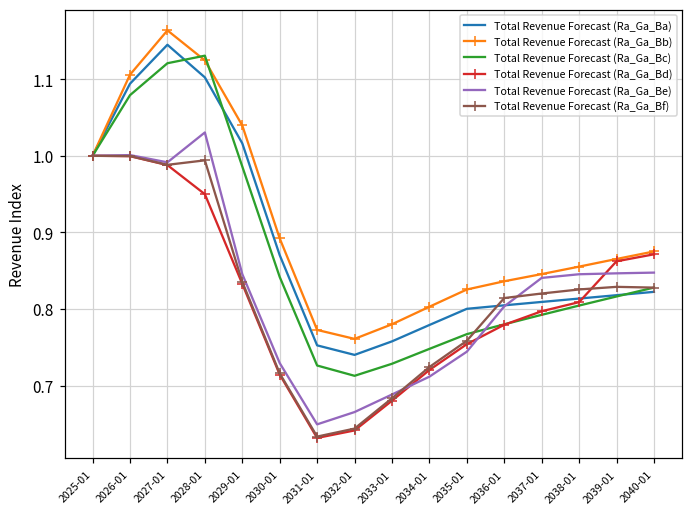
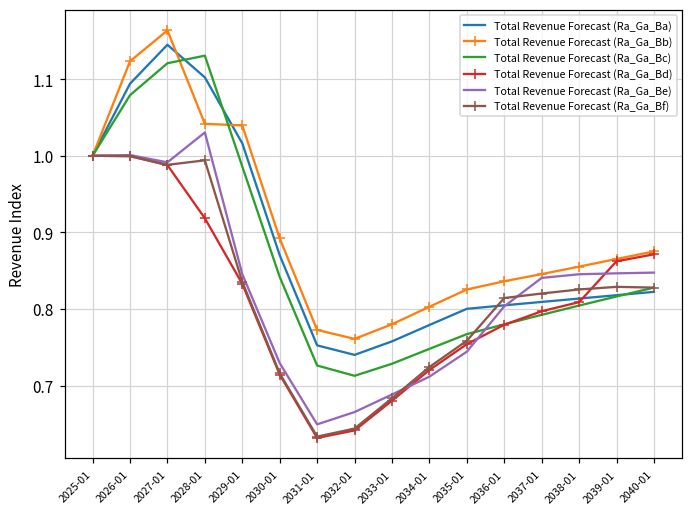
  {
    "Total Revenue Forecast (Ra_Ga_Ba)": {
      "2026-01": 1.09,
      "2027-01": 1.14,
      "2028-01": 1.10,
      "2029-01": 1.02,
      "2030-01": 0.87,
      "2031-01": 0.75,
      "2032-01": 0.74,
      "2033-01": 0.76,
      "2034-01": 0.78,
      "2035-01": 0.80,
      "2037-01": 0.81,
      "2038-01": 0.81,
      "2040-01": 0.82
    },
    "Total Revenue Forecast (Ra_Ga_Bb)": {
-     "2026-01": 1.11,
+     "2026-01": 1.12,
      "2027-01": 1.16,
-     "2028-01": 1.12,
+     "2028-01": 1.04,
      "2029-01": 1.04,
      "2030-01": 0.89,
      "2031-01": 0.77,
      "2032-01": 0.76,
      "2033-01": 0.78,
      "2034-01": 0.80,
      "2035-01": 0.83,
      "2036-01": 0.84,
      "2037-01": 0.85,
      "2038-01": 0.86,
      "2040-01": 0.88
    },
    "Total Revenue Forecast (Ra_Ga_Bc)": {
      "2026-01": 1.08,
      "2027-01": 1.12,
      "2028-01": 1.13,
      "2029-01": 0.99,
      "2030-01": 0.84,
      "2031-01": 0.73,
      "2032-01": 0.71,
      "2033-01": 0.73,
      "2034-01": 0.75,
      "2035-01": 0.77,
      "2037-01": 0.79,
      "2038-01": 0.80
    },
    "Total Revenue Forecast (Ra_Ga_Bd)": {
-     "2028-01": 0.95,
+     "2028-01": 0.92,
      "2034-01": 0.72,
      "2035-01": 0.75,
      "2037-01": 0.80,
      "2038-01": 0.81,
      "2040-01": 0.87
    },
    "Total Revenue Forecast (Ra_Ga_Be)": {
      "2028-01": 1.03,
      "2029-01": 0.85,
      "2030-01": 0.73,
      "2031-01": 0.65,
      "2032-01": 0.67,
      "2033-01": 0.69,
      "2034-01": 0.71,
      "2035-01": 0.74,
      "2037-01": 0.84,
      "2038-01": 0.85,
      "2039-01": 0.85,
      "2040-01": 0.85
    },
    "Total Revenue Forecast (Ra_Ga_Bf)": {
      "2028-01": 0.99,
      "2034-01": 0.72,
      "2035-01": 0.76,
      "2036-01": 0.81,
      "2037-01": 0.82,
      "2038-01": 0.83,
      "2039-01": 0.83
    }
  }
